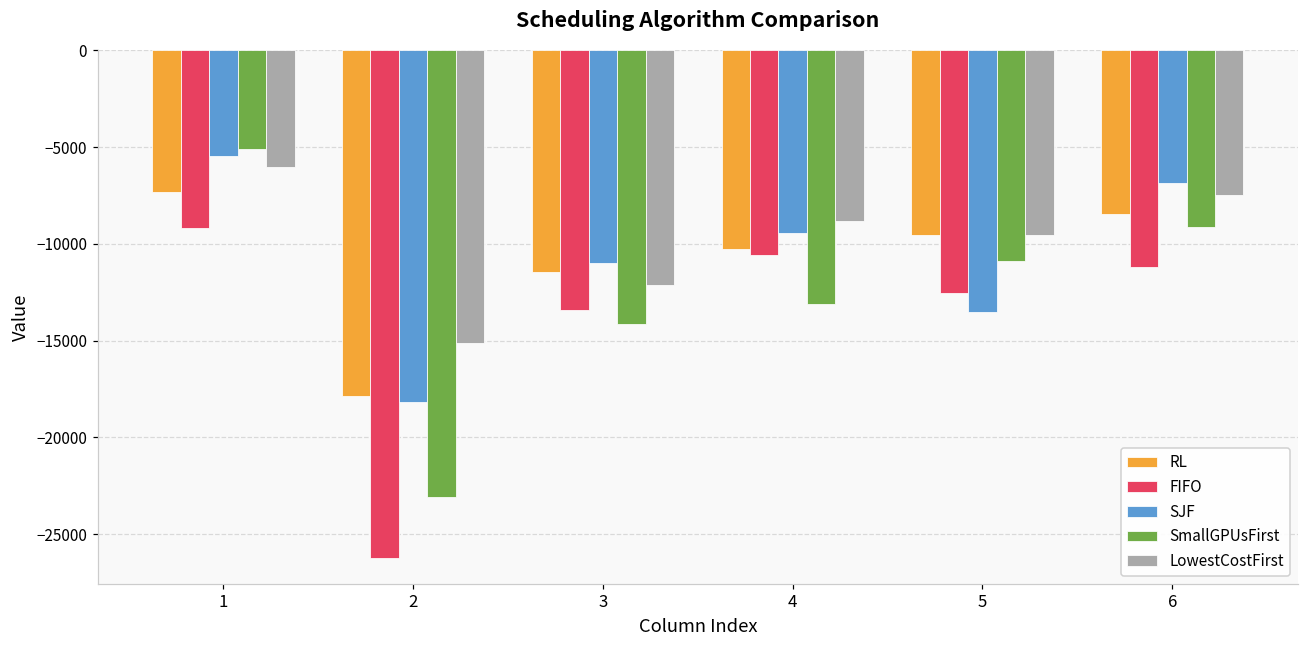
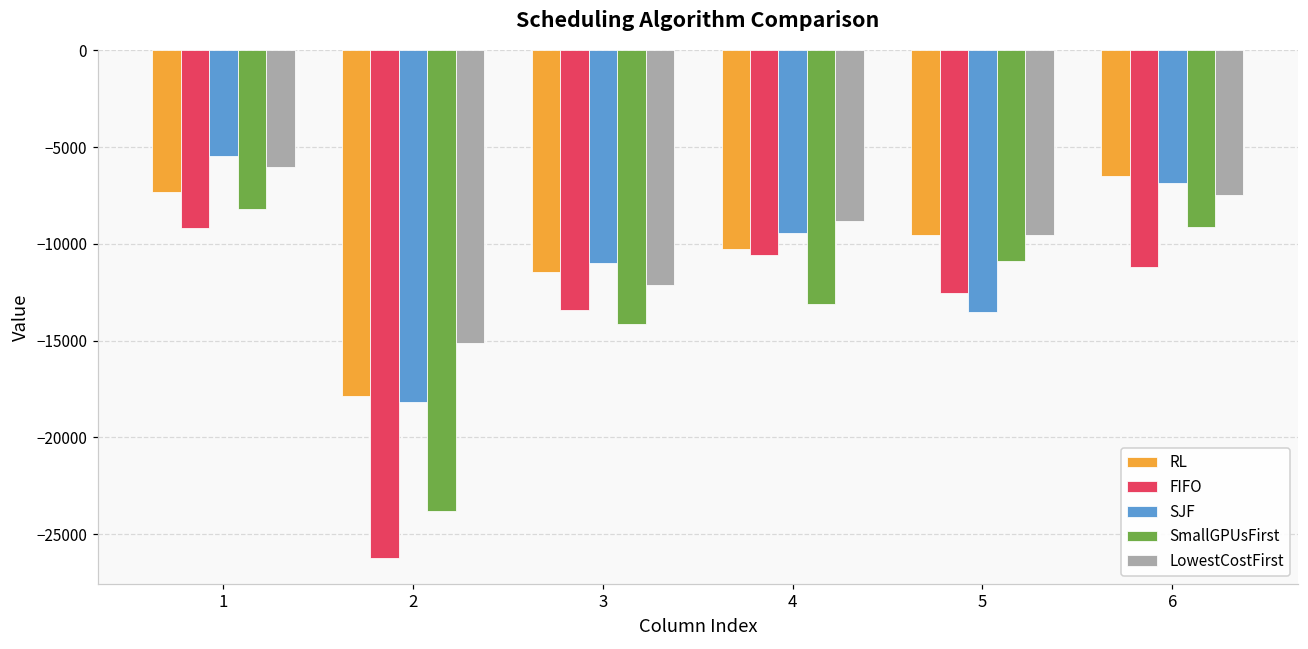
  {
    "RL": {
      "1": -7300,
      "2": -17900,
      "3": -11500,
      "4": -10300,
      "5": -9500,
-     "6": -8400
+     "6": -6500
    },
    "FIFO": {
      "1": -9200,
      "2": -26300,
      "3": -13400,
      "4": -10600,
      "5": -12500,
      "6": -11200
    },
    "SJF": {
      "1": -5500,
      "2": -18200,
      "3": -11000,
      "4": -9400,
      "5": -13500,
      "6": -6800
    },
    "SmallGPUsFirst": {
-     "1": -5100,
-     "2": -23100,
+     "1": -8200,
+     "2": -23800,
      "3": -14100,
      "4": -13100,
      "5": -10900,
      "6": -9100
    },
    "LowestCostFirst": {
      "1": -6000,
      "2": -15100,
      "3": -12100,
      "4": -8800,
      "5": -9500,
      "6": -7500
    }
  }
